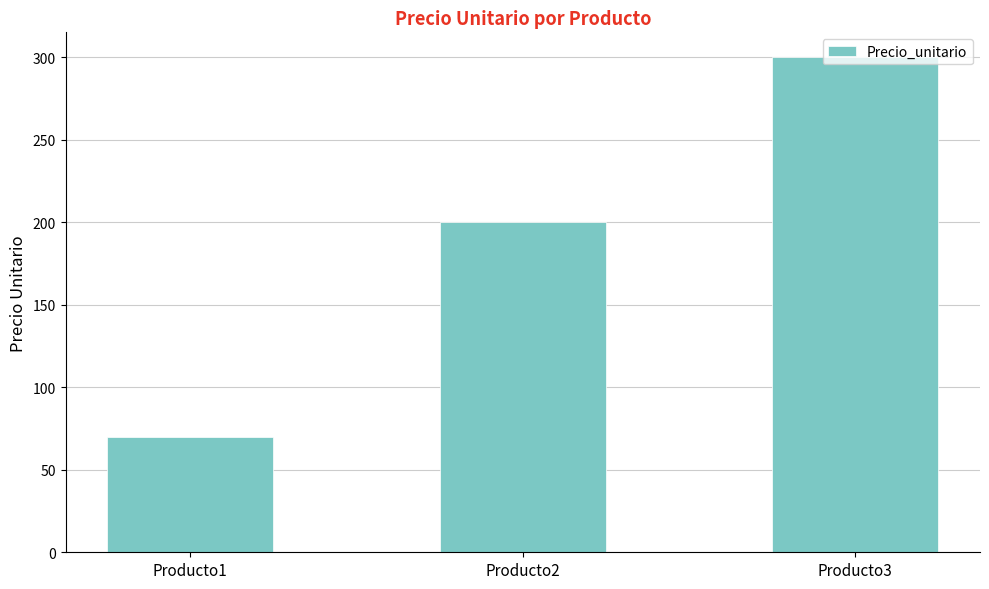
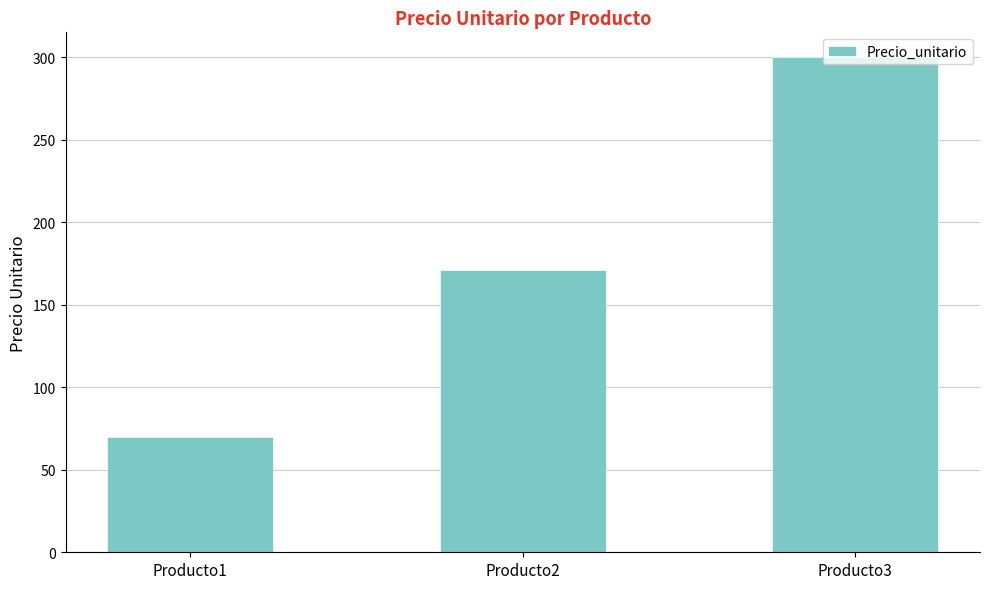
  {
    "Producto1": 70,
-   "Producto2": 200
+   "Producto2": 171
  }
